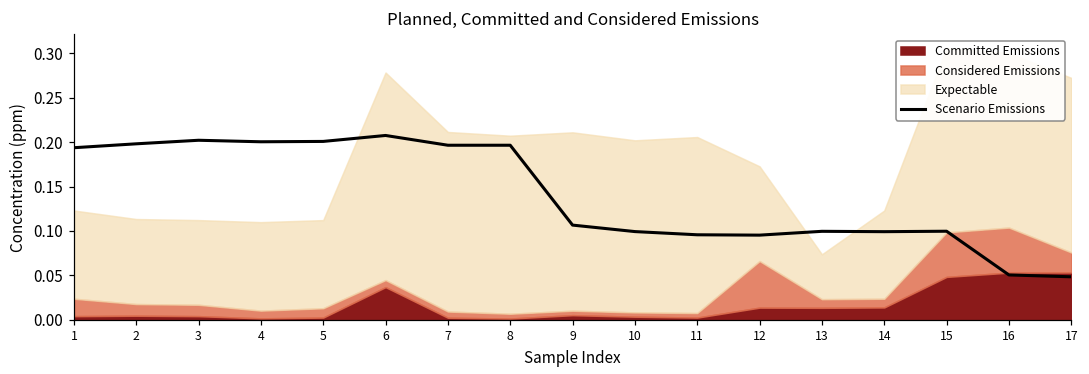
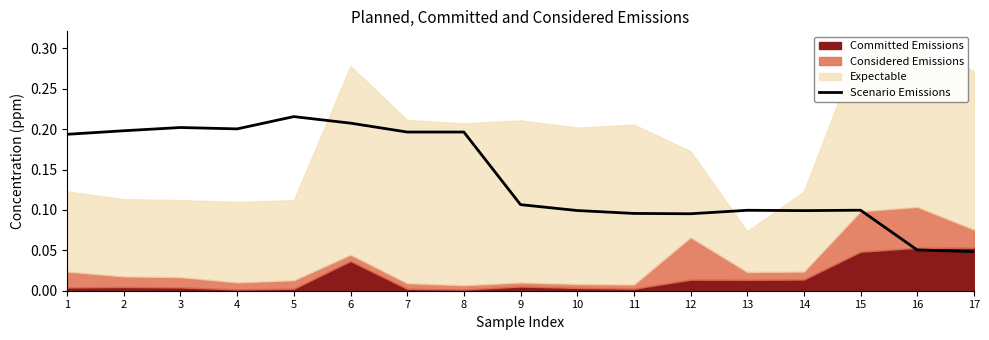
  {
    "Scenario Emissions": {
      "1": 0.19,
      "2": 0.20,
      "3": 0.20,
      "4": 0.20,
-     "5": 0.20,
+     "5": 0.22,
      "6": 0.21,
      "7": 0.20,
      "8": 0.20,
      "9": 0.11,
      "10": 0.10,
      "11": 0.10,
      "12": 0.10,
      "13": 0.10,
      "14": 0.10,
      "17": 0.05
    },
    "Committed Emissions": {
      "1": 0.00,
      "2": 0.00,
      "3": 0.00,
      "6": 0.04,
      "9": 0.01,
      "10": 0.00,
      "12": 0.01,
      "13": 0.01,
      "14": 0.01,
      "15": 0.05,
      "17": 0.05
    },
    "Considered Emissions": {
      "1": 0.02,
      "2": 0.01,
      "3": 0.01,
      "4": 0.01,
      "5": 0.01,
      "6": 0.01,
      "7": 0.01,
      "8": 0.01,
      "9": 0.01,
      "10": 0.00,
      "11": 0.01,
      "12": 0.05,
      "13": 0.01,
      "14": 0.01,
      "16": 0.05,
      "17": 0.02
    },
    "Expectable": {
      "1": 0.10,
      "2": 0.10,
      "3": 0.10,
      "4": 0.10,
      "5": 0.10,
      "6": 0.23,
      "7": 0.20,
      "8": 0.20,
      "9": 0.20,
      "10": 0.19,
      "11": 0.20,
      "12": 0.11,
      "13": 0.05,
      "14": 0.10,
      "17": 0.20
    }
  }
